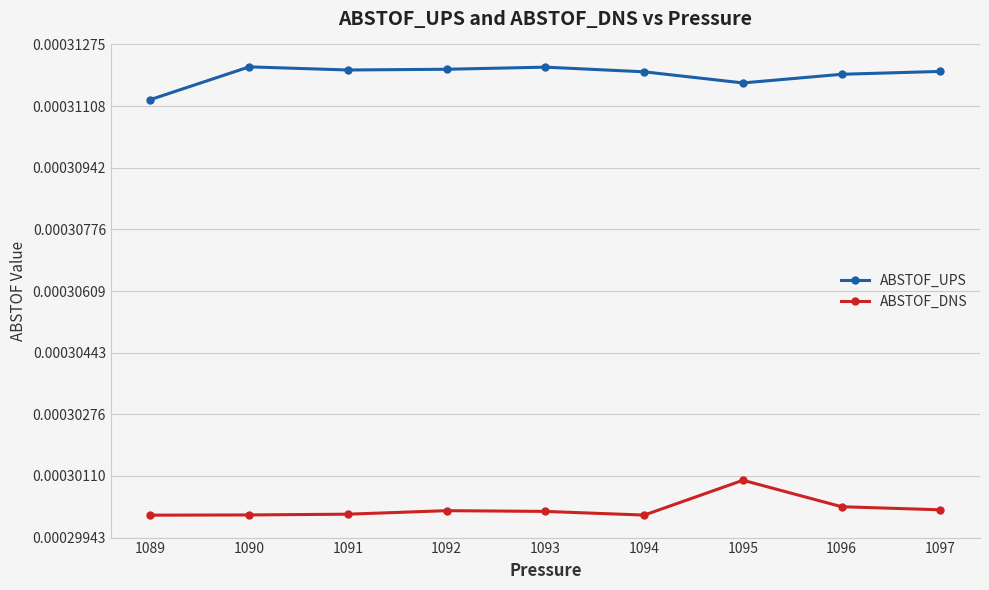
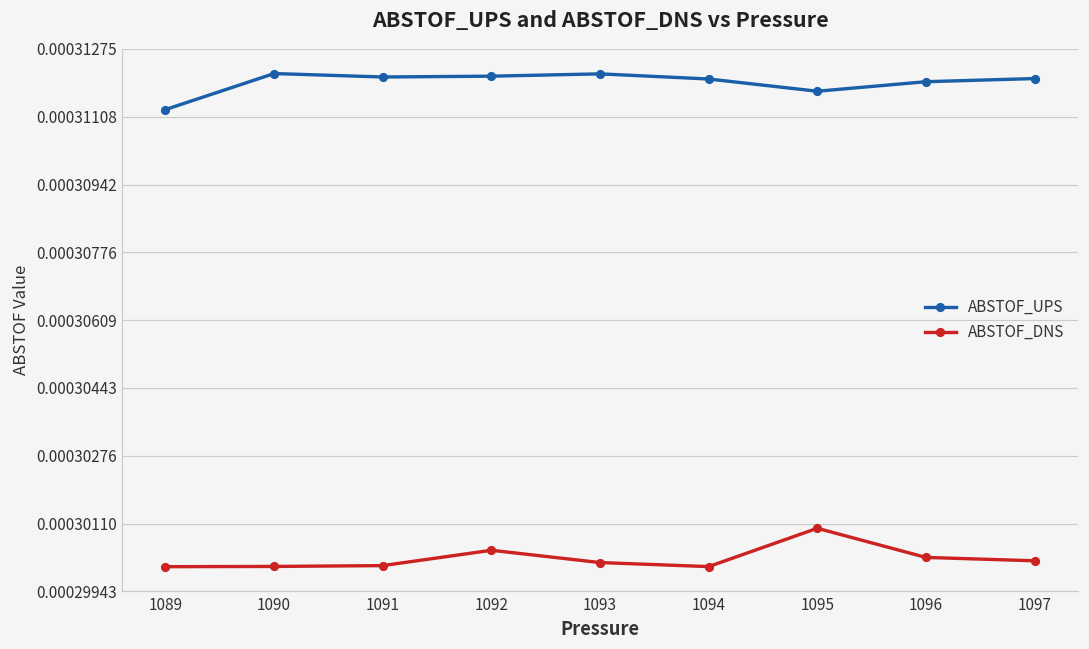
  {
    "ABSTOF_UPS": {
      "1089": 0.0003113,
      "1090": 0.0003121,
      "1091": 0.0003121,
      "1092": 0.0003121,
      "1093": 0.0003121,
      "1094": 0.0003120,
      "1095": 0.0003117,
      "1096": 0.0003119,
      "1097": 0.0003120
    },
    "ABSTOF_DNS": {
      "1089": 0.0003000,
      "1090": 0.0003000,
      "1091": 0.0003001,
-     "1092": 0.0003002,
+     "1092": 0.0003004,
      "1093": 0.0003001,
      "1094": 0.0003000,
      "1095": 0.0003010,
      "1096": 0.0003003,
      "1097": 0.0003002
    }
  }
